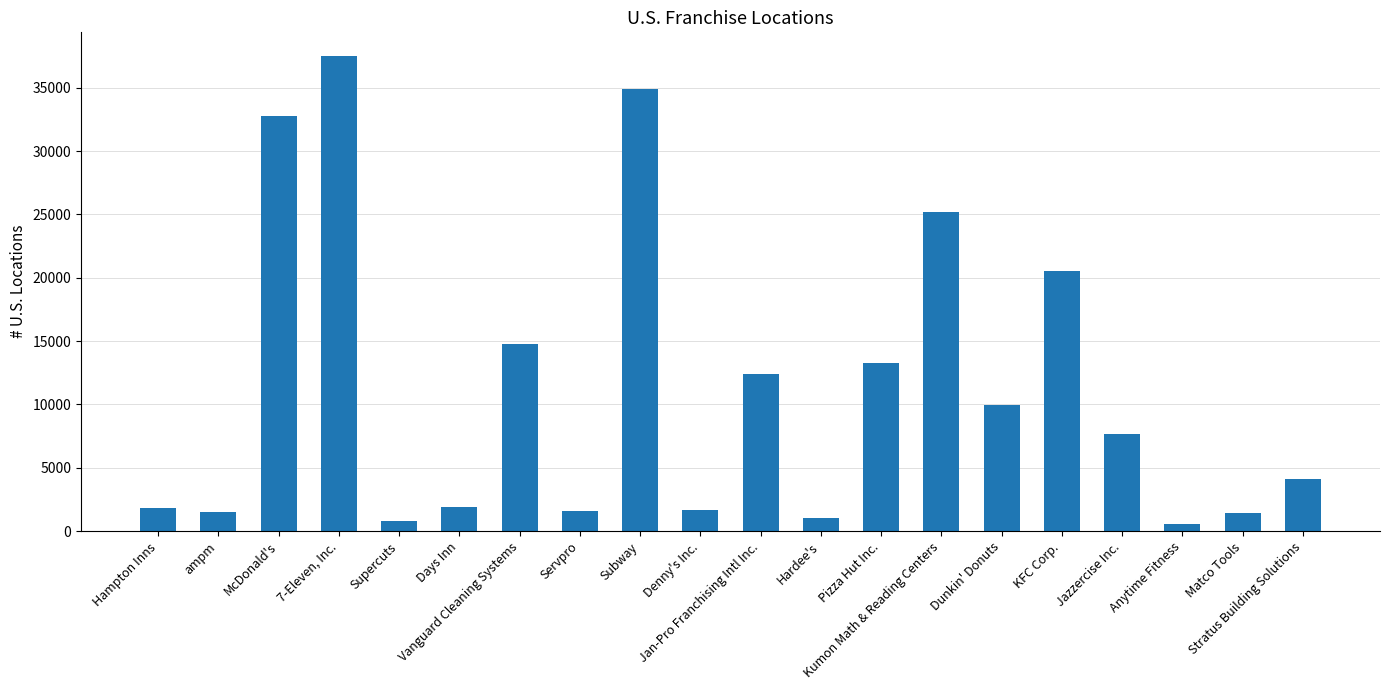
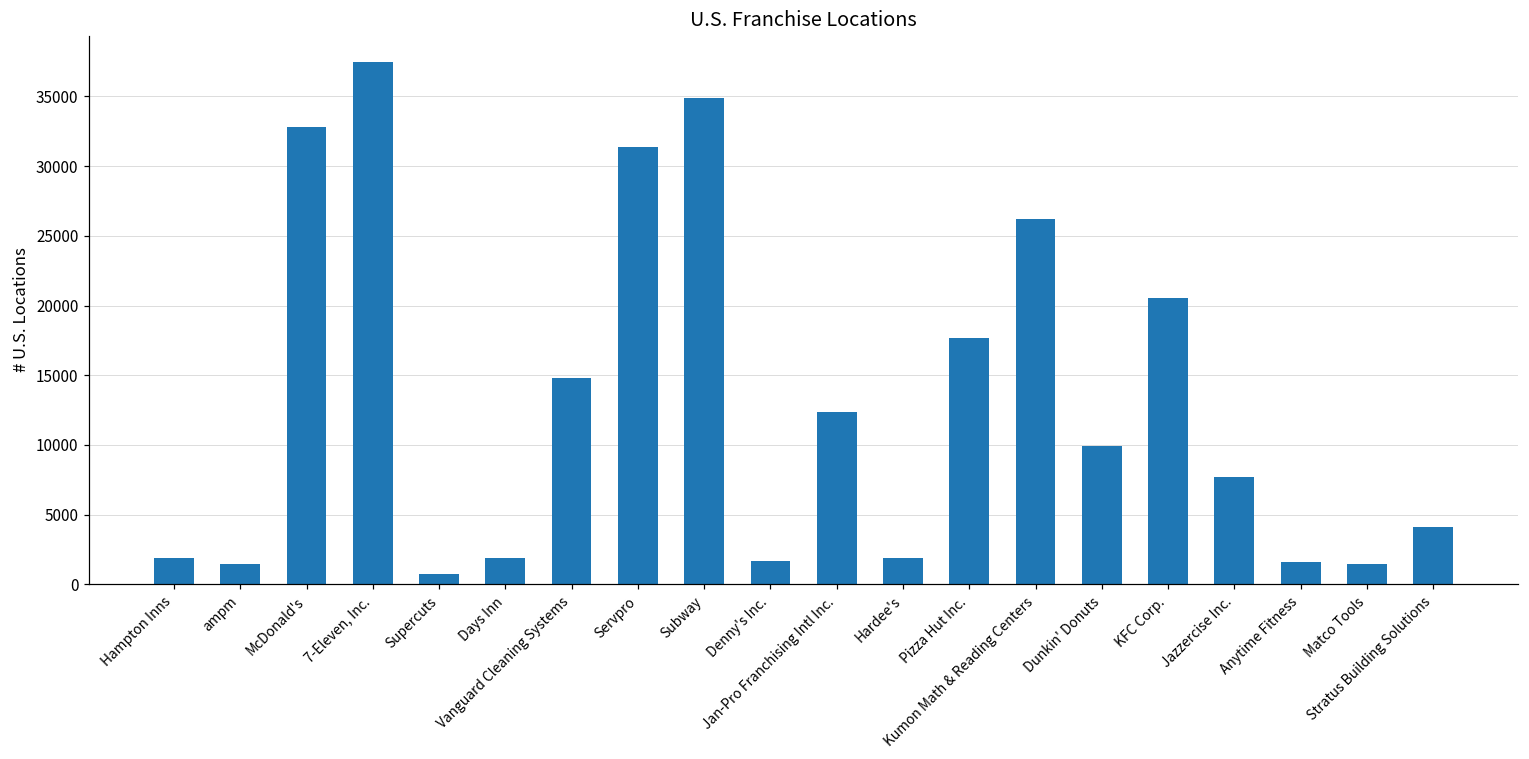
  {
    "Hampton Inns": 1900,
    "ampm": 1500,
    "McDonald's": 32800,
    "7-Eleven, Inc.": 37500,
    "Supercuts": 800,
    "Days Inn": 1900,
    "Vanguard Cleaning Systems": 14800,
-   "Servpro": 1600,
+   "Servpro": 31400,
    "Subway": 34900,
    "Denny's Inc.": 1700,
    "Jan-Pro Franchising Intl Inc.": 12400,
-   "Hardee's": 1100,
-   "Pizza Hut Inc.": 13300,
-   "Kumon Math & Reading Centers": 25200,
+   "Hardee's": 1900,
+   "Pizza Hut Inc.": 17700,
+   "Kumon Math & Reading Centers": 26200,
    "Dunkin' Donuts": 9900,
    "KFC Corp.": 20500,
    "Jazzercise Inc.": 7700,
-   "Anytime Fitness": 600,
+   "Anytime Fitness": 1600,
    "Matco Tools": 1400,
    "Stratus Building Solutions": 4100
  }
